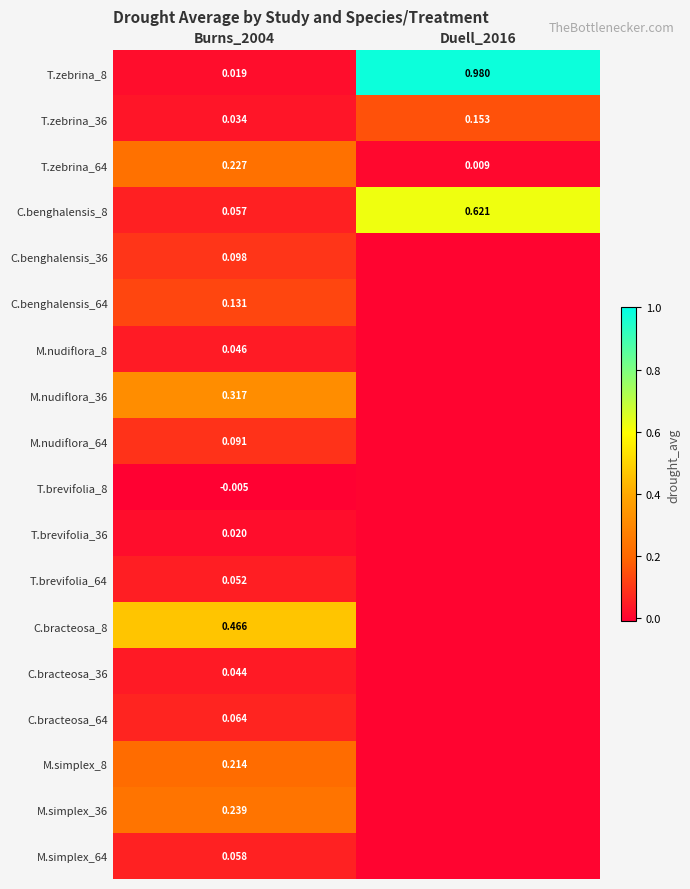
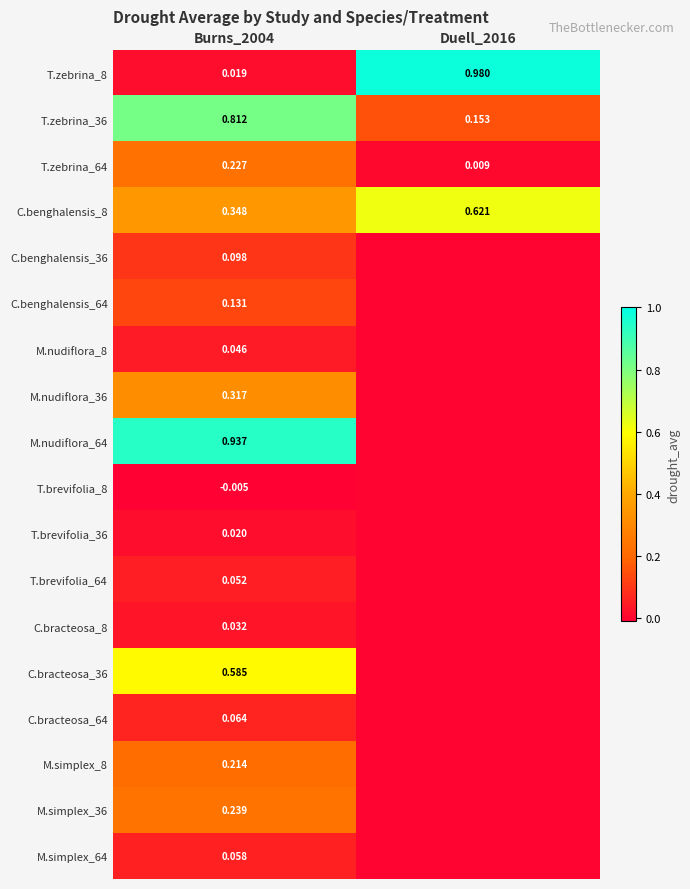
  {
    "T.zebrina_8": {
      "Burns_2004": 0.019,
      "Duell_2016": 0.980
    },
    "T.zebrina_36": {
-     "Burns_2004": 0.034,
+     "Burns_2004": 0.812,
      "Duell_2016": 0.153
    },
    "T.zebrina_64": {
      "Burns_2004": 0.227,
      "Duell_2016": 0.009
    },
    "C.benghalensis_8": {
-     "Burns_2004": 0.057,
+     "Burns_2004": 0.348,
      "Duell_2016": 0.621
    },
    "C.benghalensis_36": {
      "Burns_2004": 0.098
    },
    "C.benghalensis_64": {
      "Burns_2004": 0.131
    },
    "M.nudiflora_8": {
      "Burns_2004": 0.046
    },
    "M.nudiflora_36": {
      "Burns_2004": 0.317
    },
    "M.nudiflora_64": {
-     "Burns_2004": 0.091
+     "Burns_2004": 0.937
    },
    "T.brevifolia_8": {
      "Burns_2004": -0.005
    },
    "T.brevifolia_36": {
      "Burns_2004": 0.020
    },
    "T.brevifolia_64": {
      "Burns_2004": 0.052
    },
    "C.bracteosa_8": {
-     "Burns_2004": 0.466
+     "Burns_2004": 0.032
    },
    "C.bracteosa_36": {
-     "Burns_2004": 0.044
+     "Burns_2004": 0.585
    },
    "C.bracteosa_64": {
      "Burns_2004": 0.064
    },
    "M.simplex_8": {
      "Burns_2004": 0.214
    },
    "M.simplex_36": {
      "Burns_2004": 0.239
    },
    "M.simplex_64": {
      "Burns_2004": 0.058
    }
  }
